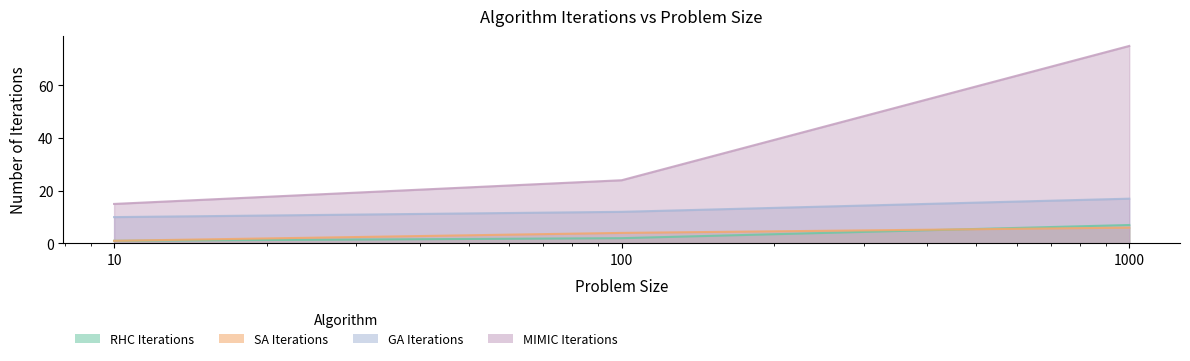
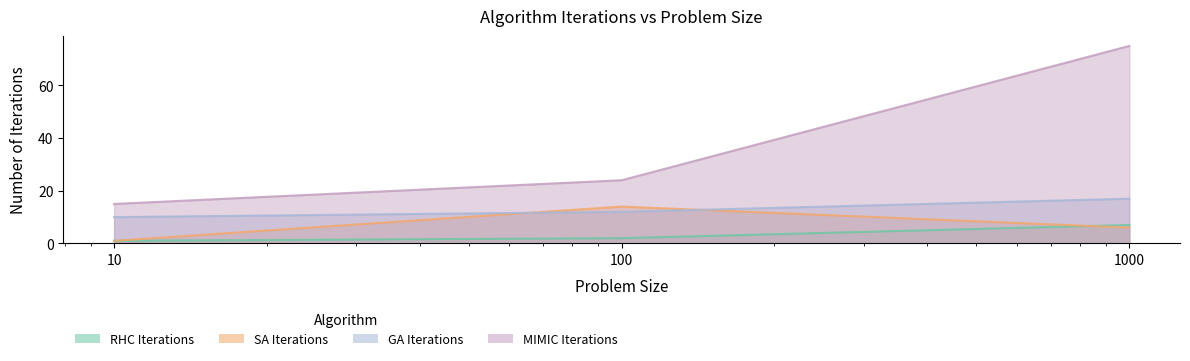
  {
    "SA Iterations": {
-     "100": 4,
+     "100": 14,
      "1000": 6
    }
  }
